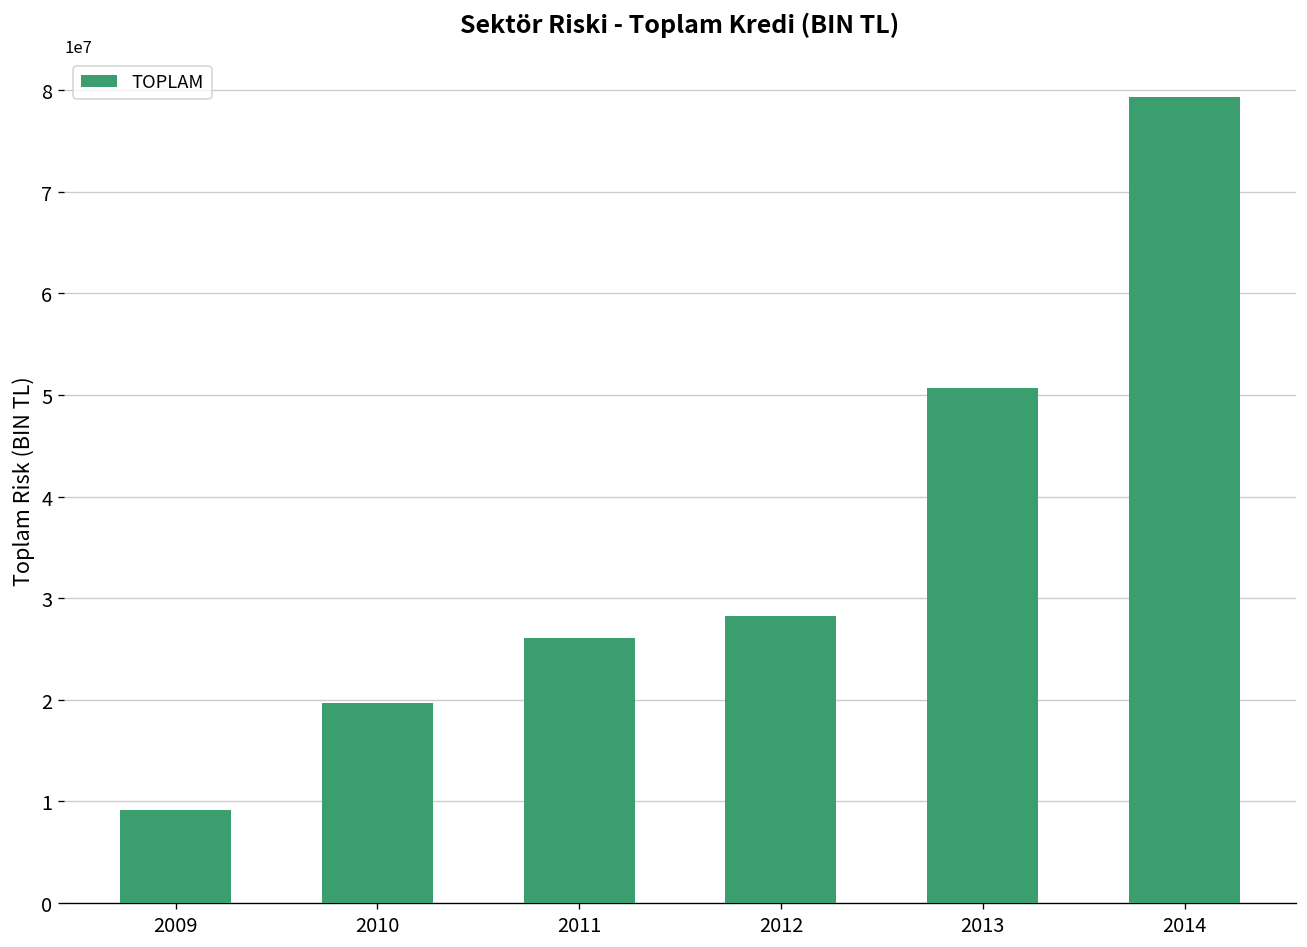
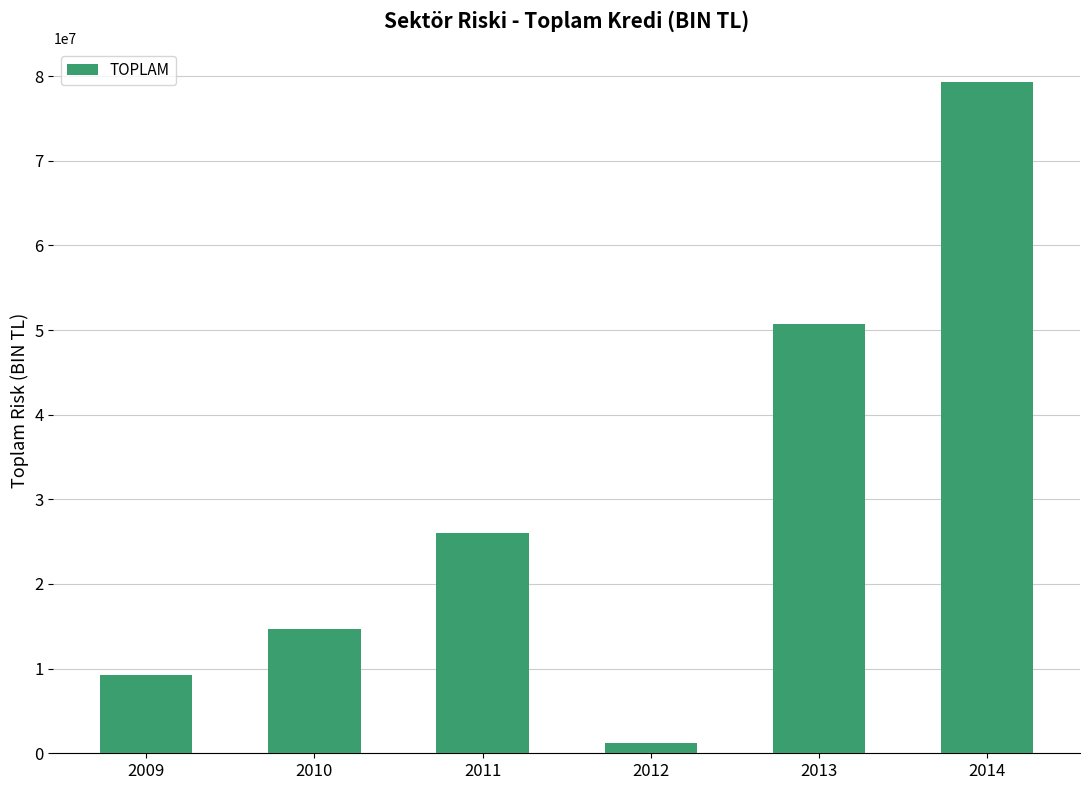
  {
    "2009": 9000000,
-   "2010": 20000000,
+   "2010": 15000000,
    "2011": 26000000,
-   "2012": 28000000,
+   "2012": 1000000,
    "2013": 51000000,
    "2014": 79000000
  }
